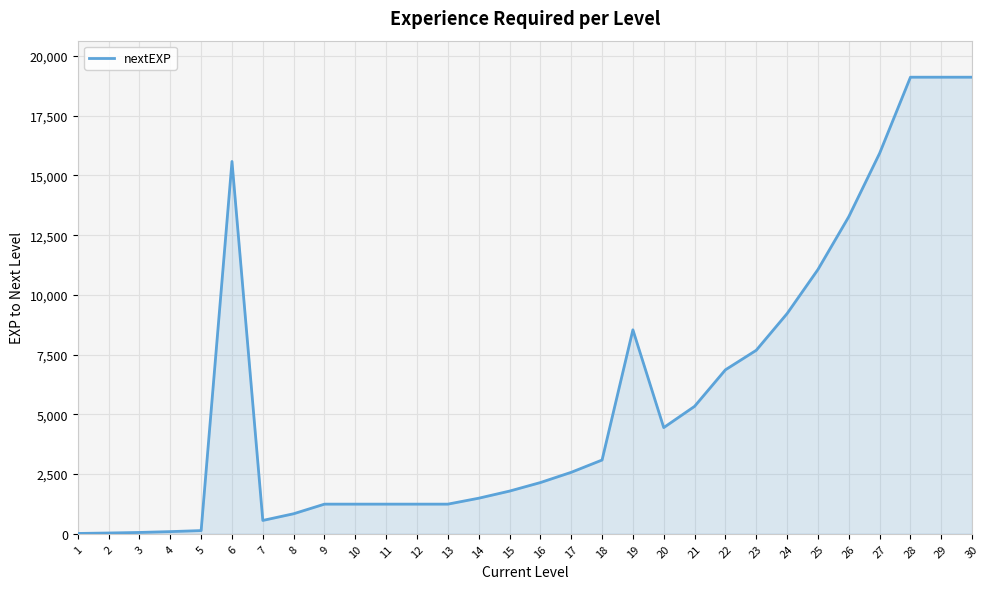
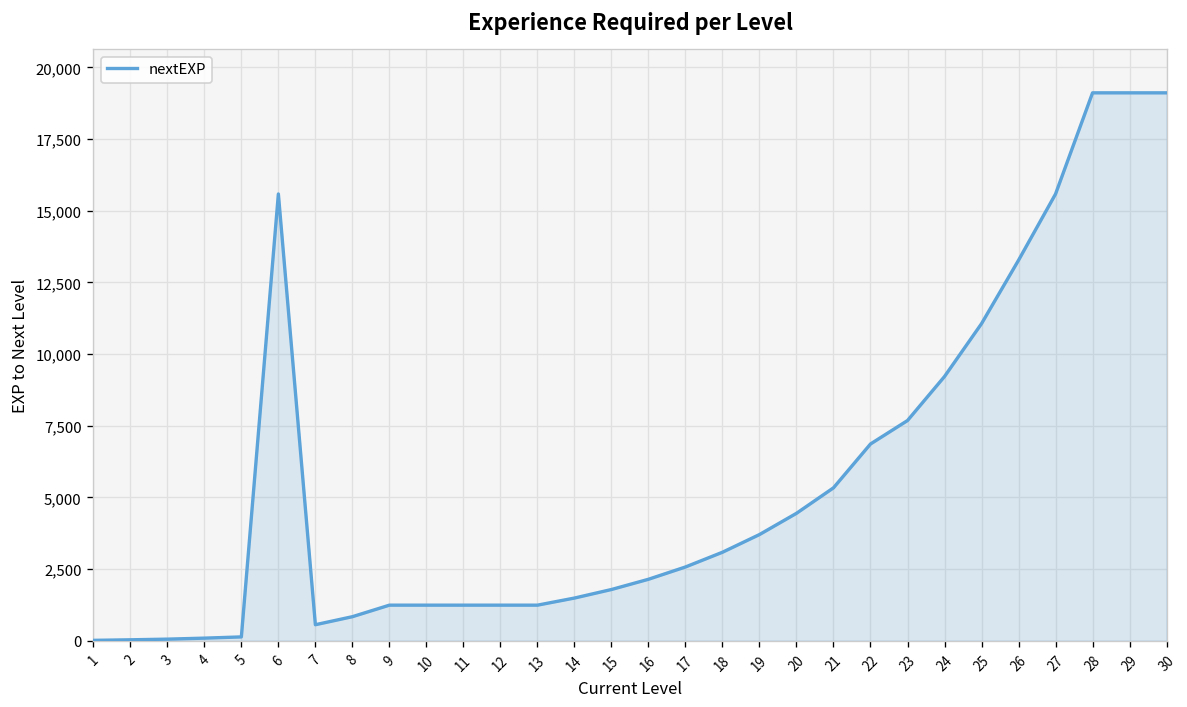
  {
    "1": "0",
    "2": "0",
    "3": "100",
    "4": "100",
    "5": "100",
    "6": "15,600",
    "7": "600",
    "8": "800",
    "9": "1,200",
    "10": "1,200",
    "11": "1,200",
    "12": "1,200",
    "13": "1,200",
    "14": "1,500",
    "15": "1,800",
    "16": "2,100",
    "17": "2,600",
    "18": "3,100",
-   "19": "8,500",
+   "19": "3,700",
    "20": "4,400",
    "21": "5,300",
    "22": "6,900",
    "23": "7,700",
    "24": "9,200",
    "25": "11,100",
    "26": "13,300",
-   "27": "15,900",
+   "27": "15,600",
    "28": "19,100",
    "29": "19,100",
    "30": "19,100"
  }
